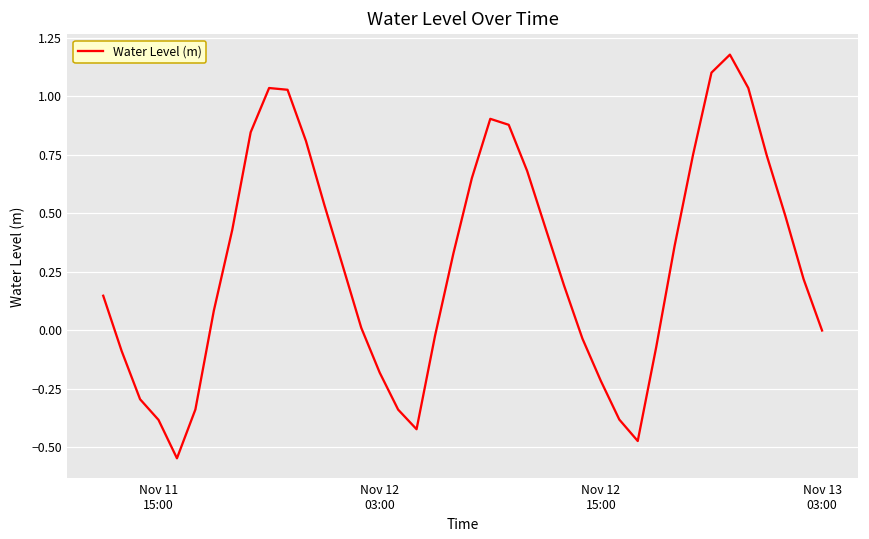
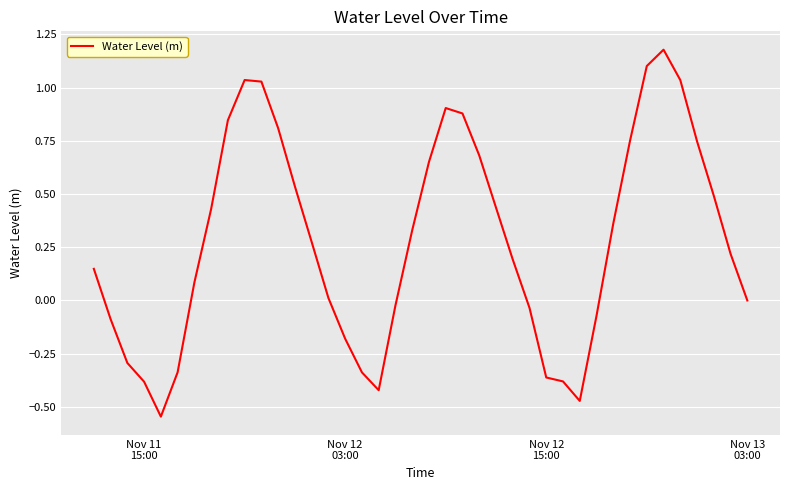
  {
    "Nov 11 15:00": -0.38,
    "Nov 12 03:00": -0.18,
-   "Nov 12 15:00": -0.22,
+   "Nov 12 15:00": -0.36,
    "Nov 13 03:00": 0.00
  }
